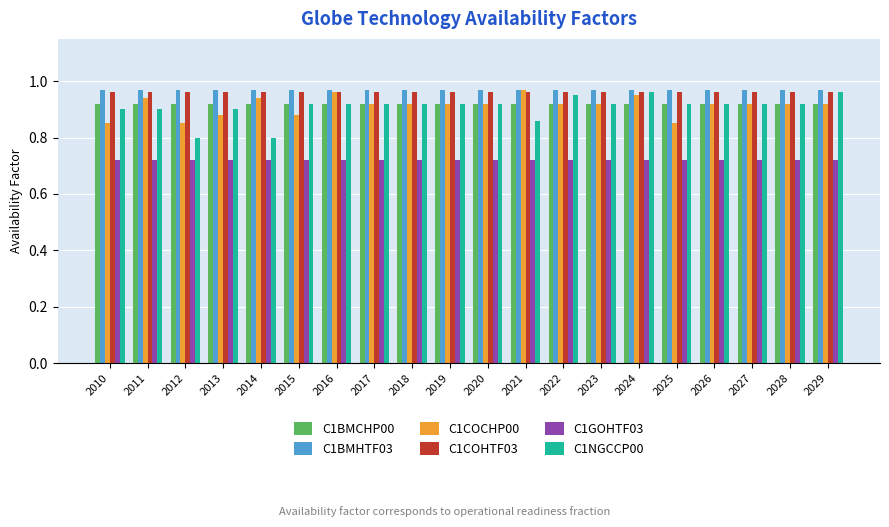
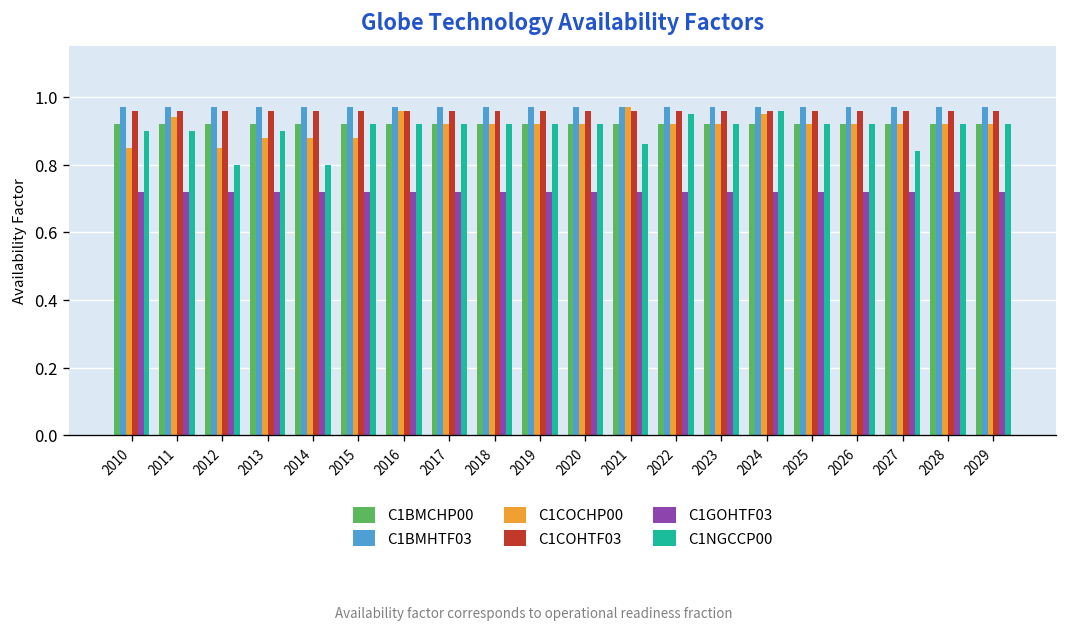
  {
    "C1BMCHP00": {
      "2010": 0.92,
      "2011": 0.92,
      "2012": 0.92,
      "2013": 0.92,
      "2014": 0.92,
      "2015": 0.92,
      "2016": 0.92,
      "2017": 0.92,
      "2018": 0.92,
      "2019": 0.92,
      "2020": 0.92,
      "2021": 0.92,
      "2022": 0.92,
      "2023": 0.92,
      "2024": 0.92,
      "2025": 0.92,
      "2026": 0.92,
      "2027": 0.92,
      "2028": 0.92,
      "2029": 0.92
    },
    "C1BMHTF03": {
      "2010": 0.97,
      "2011": 0.97,
      "2012": 0.97,
      "2013": 0.97,
      "2014": 0.97,
      "2015": 0.97,
      "2016": 0.97,
      "2017": 0.97,
      "2018": 0.97,
      "2019": 0.97,
      "2020": 0.97,
      "2021": 0.97,
      "2022": 0.97,
      "2023": 0.97,
      "2024": 0.97,
      "2025": 0.97,
      "2026": 0.97,
      "2027": 0.97,
      "2028": 0.97,
      "2029": 0.97
    },
    "C1COCHP00": {
      "2010": 0.85,
      "2011": 0.94,
      "2012": 0.85,
      "2013": 0.88,
-     "2014": 0.94,
+     "2014": 0.88,
      "2015": 0.88,
      "2016": 0.96,
      "2017": 0.92,
      "2018": 0.92,
      "2019": 0.92,
      "2020": 0.92,
      "2021": 0.97,
      "2022": 0.92,
      "2023": 0.92,
      "2024": 0.95,
-     "2025": 0.85,
+     "2025": 0.92,
      "2026": 0.92,
      "2027": 0.92,
      "2028": 0.92,
      "2029": 0.92
    },
    "C1COHTF03": {
      "2010": 0.96,
      "2011": 0.96,
      "2012": 0.96,
      "2013": 0.96,
      "2014": 0.96,
      "2015": 0.96,
      "2016": 0.96,
      "2017": 0.96,
      "2018": 0.96,
      "2019": 0.96,
      "2020": 0.96,
      "2021": 0.96,
      "2022": 0.96,
      "2023": 0.96,
      "2024": 0.96,
      "2025": 0.96,
      "2026": 0.96,
      "2027": 0.96,
      "2028": 0.96,
      "2029": 0.96
    },
    "C1GOHTF03": {
      "2010": 0.72,
      "2011": 0.72,
      "2012": 0.72,
      "2013": 0.72,
      "2014": 0.72,
      "2015": 0.72,
      "2016": 0.72,
      "2017": 0.72,
      "2018": 0.72,
      "2019": 0.72,
      "2020": 0.72,
      "2021": 0.72,
      "2022": 0.72,
      "2023": 0.72,
      "2024": 0.72,
      "2025": 0.72,
      "2026": 0.72,
      "2027": 0.72,
      "2028": 0.72,
      "2029": 0.72
    },
    "C1NGCCP00": {
      "2010": 0.90,
      "2011": 0.90,
      "2012": 0.80,
      "2013": 0.90,
      "2014": 0.80,
      "2015": 0.92,
      "2016": 0.92,
      "2017": 0.92,
      "2018": 0.92,
      "2019": 0.92,
      "2020": 0.92,
      "2021": 0.86,
      "2022": 0.95,
      "2023": 0.92,
      "2024": 0.96,
      "2025": 0.92,
      "2026": 0.92,
-     "2027": 0.92,
+     "2027": 0.84,
      "2028": 0.92,
-     "2029": 0.96
+     "2029": 0.92
    }
  }
